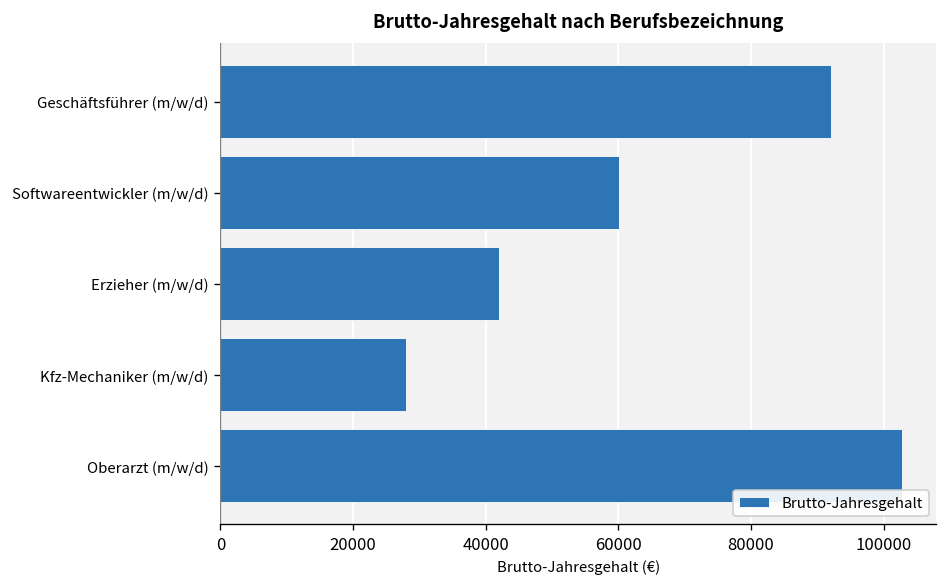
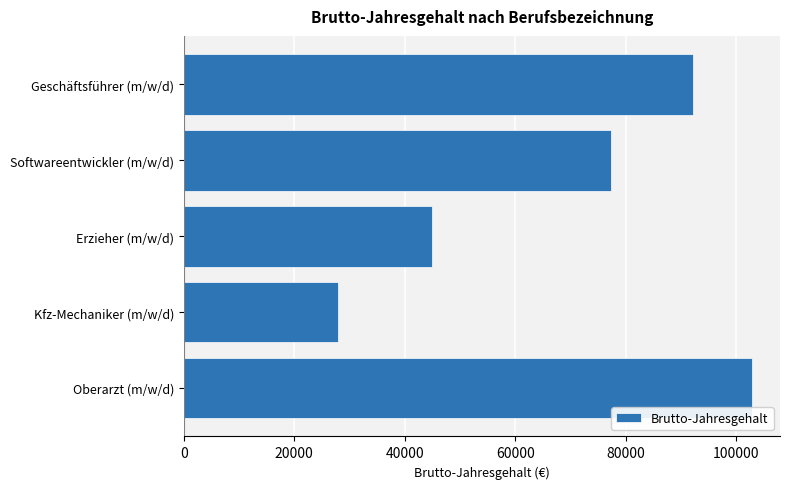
  {
    "Geschäftsführer (m/w/d)": 92000,
-   "Softwareentwickler (m/w/d)": 60000,
-   "Erzieher (m/w/d)": 42000,
+   "Softwareentwickler (m/w/d)": 77000,
+   "Erzieher (m/w/d)": 45000,
    "Kfz-Mechaniker (m/w/d)": 28000,
    "Oberarzt (m/w/d)": 103000
  }
